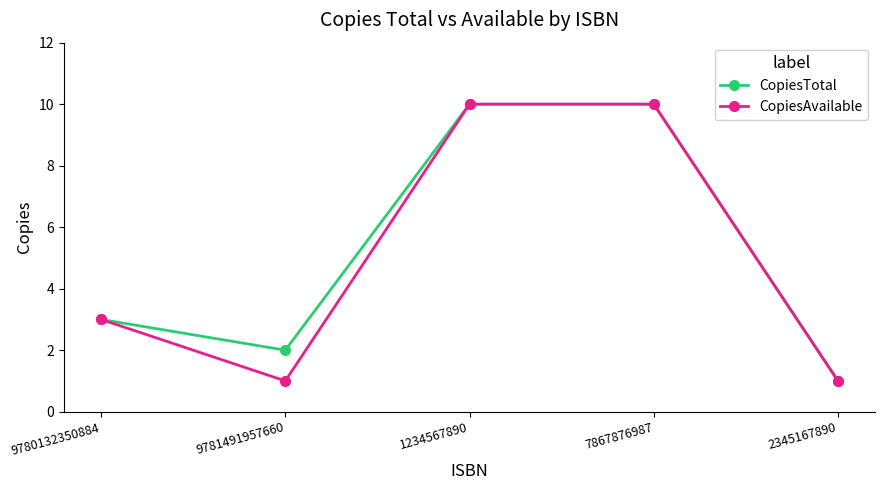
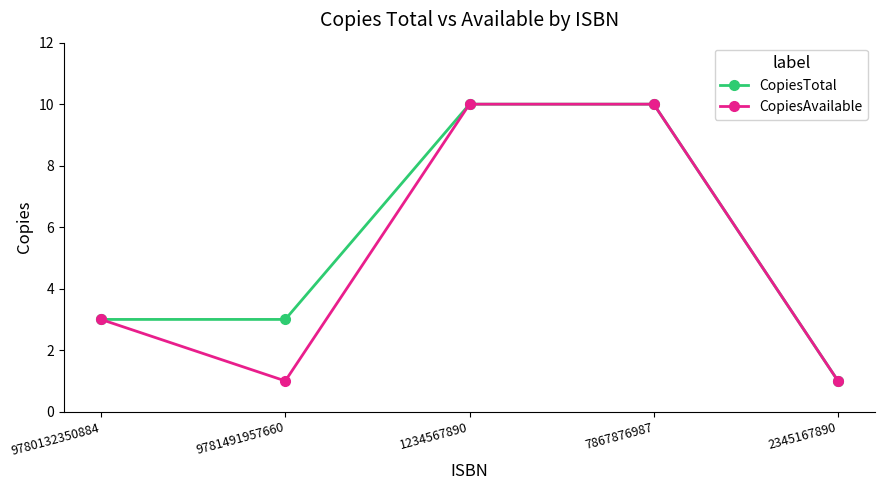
  {
    "CopiesTotal": {
-     "9781491957660": 2
+     "9781491957660": 3
    },
    "CopiesAvailable": {
      "9781491957660": 1
    }
  }
